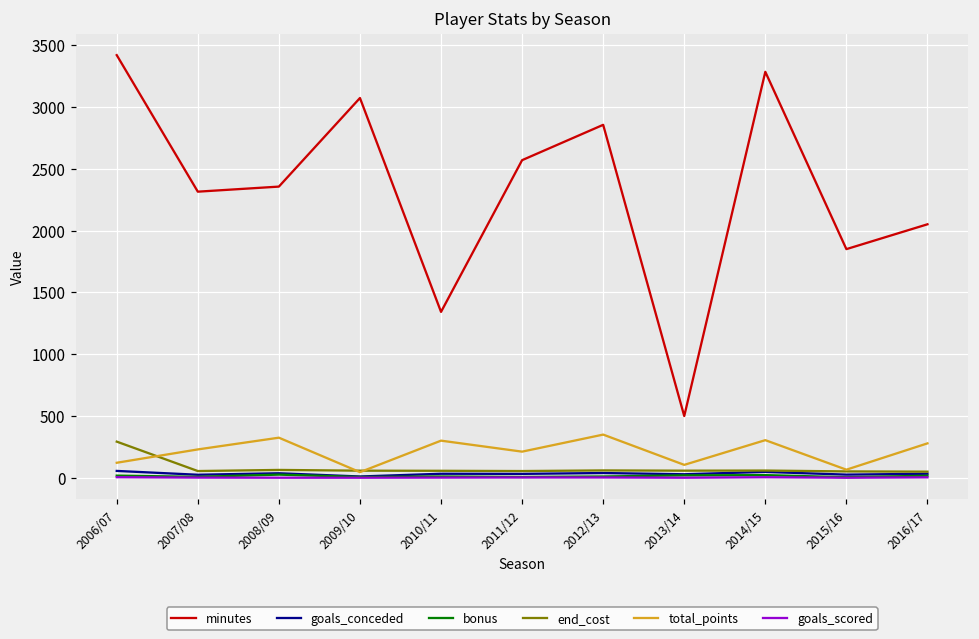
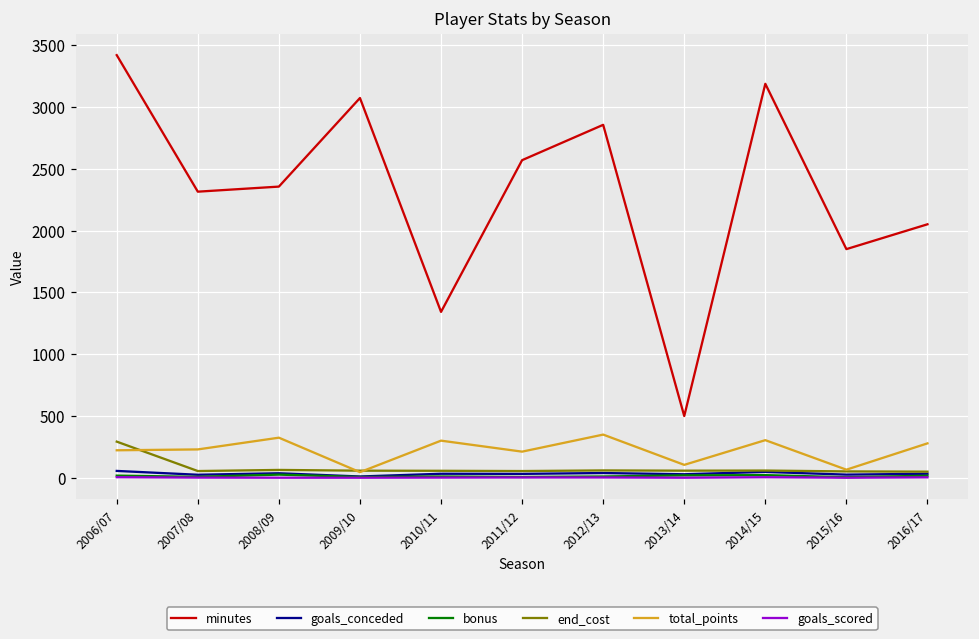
  {
    "minutes": {
      "2006/07": 3420,
      "2007/08": 2320,
      "2008/09": 2360,
      "2009/10": 3070,
      "2010/11": 1340,
      "2011/12": 2570,
      "2012/13": 2860,
      "2013/14": 500,
-     "2014/15": 3290,
+     "2014/15": 3190,
      "2015/16": 1850,
      "2016/17": 2050
    },
    "goals_conceded": {
      "2006/07": 60,
      "2011/12": 30
    },
    "end_cost": {
      "2006/07": 290,
      "2007/08": 50,
      "2008/09": 60,
      "2010/11": 60,
      "2011/12": 50,
      "2013/14": 60
    },
    "total_points": {
-     "2006/07": 120,
+     "2006/07": 220,
      "2007/08": 230,
      "2008/09": 320,
      "2010/11": 300,
      "2011/12": 210,
      "2012/13": 350,
      "2013/14": 100,
      "2014/15": 300,
      "2016/17": 280
    },
    "goals_scored": {
      "2008/09": 0
    }
  }
